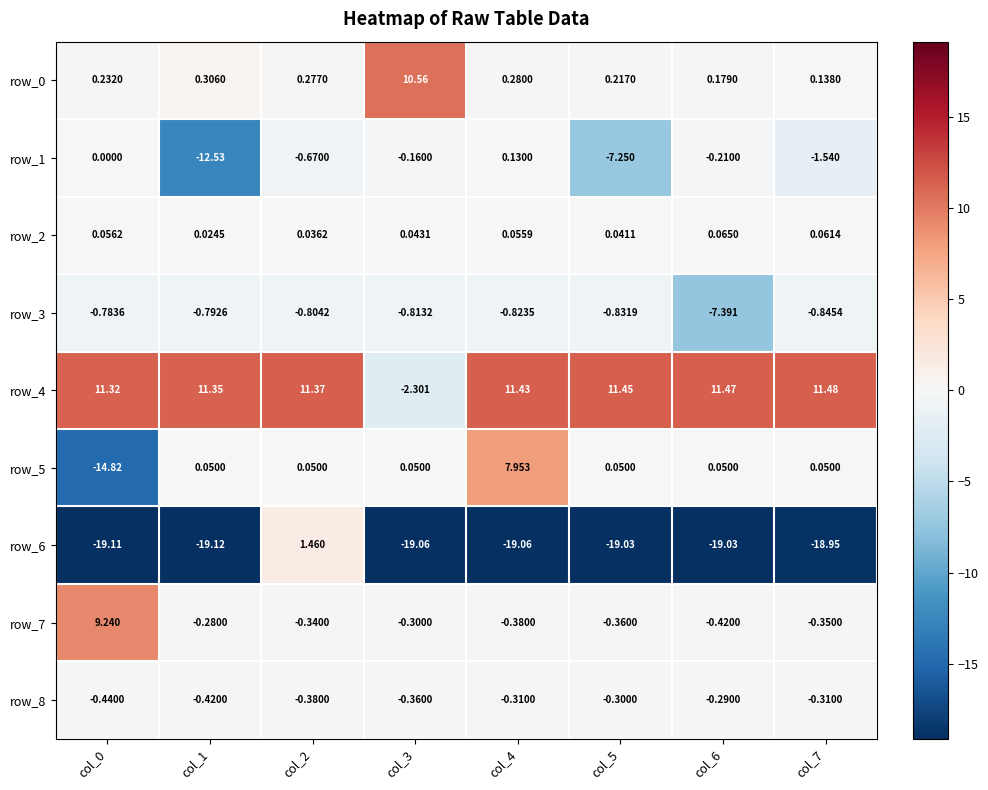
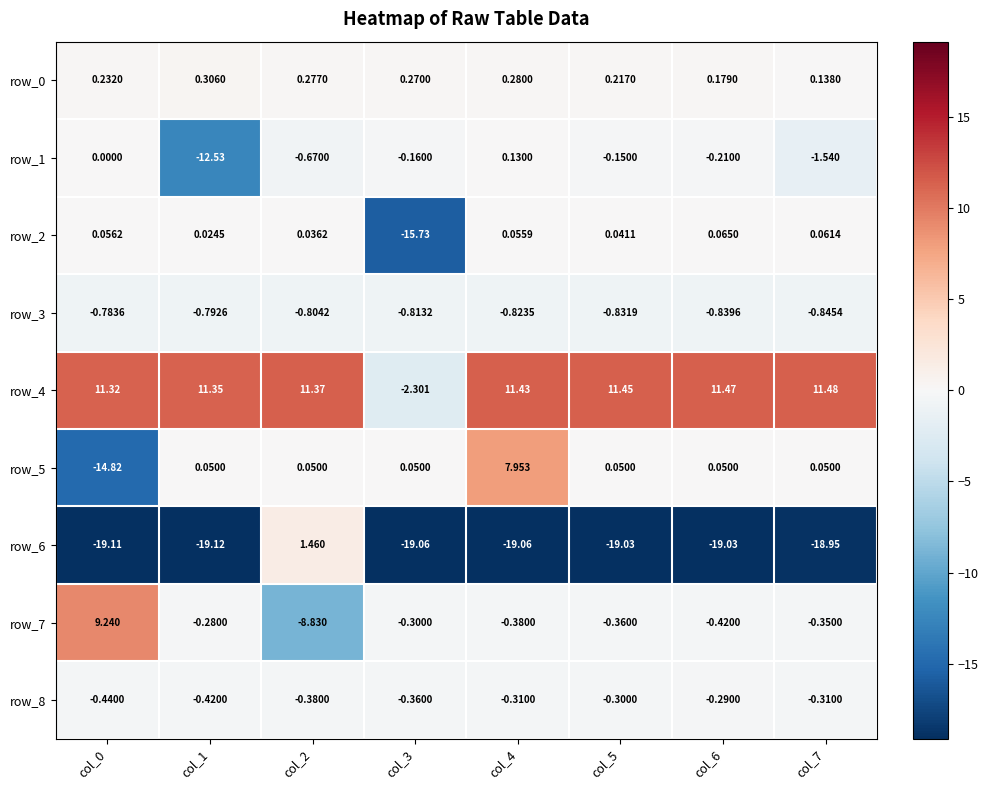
  {
    "row_0": {
      "col_0": 0.2320,
      "col_1": 0.3060,
      "col_2": 0.2770,
-     "col_3": 10.56,
+     "col_3": 0.2700,
      "col_4": 0.2800,
      "col_5": 0.2170,
      "col_6": 0.1790,
      "col_7": 0.1380
    },
    "row_1": {
      "col_0": 0.0000,
      "col_1": -12.53,
      "col_2": -0.6700,
      "col_3": -0.1600,
      "col_4": 0.1300,
-     "col_5": -7.250,
+     "col_5": -0.1500,
      "col_6": -0.2100,
      "col_7": -1.540
    },
    "row_2": {
      "col_0": 0.0562,
      "col_1": 0.0245,
      "col_2": 0.0362,
-     "col_3": 0.0431,
+     "col_3": -15.73,
      "col_4": 0.0559,
      "col_5": 0.0411,
      "col_6": 0.0650,
      "col_7": 0.0614
    },
    "row_3": {
      "col_0": -0.7836,
      "col_1": -0.7926,
      "col_2": -0.8042,
      "col_3": -0.8132,
      "col_4": -0.8235,
      "col_5": -0.8319,
-     "col_6": -7.391,
+     "col_6": -0.8396,
      "col_7": -0.8454
    },
    "row_4": {
      "col_0": 11.32,
      "col_1": 11.35,
      "col_2": 11.37,
      "col_3": -2.301,
      "col_4": 11.43,
      "col_5": 11.45,
      "col_6": 11.47,
      "col_7": 11.48
    },
    "row_5": {
      "col_0": -14.82,
      "col_1": 0.0500,
      "col_2": 0.0500,
      "col_3": 0.0500,
      "col_4": 7.953,
      "col_5": 0.0500,
      "col_6": 0.0500,
      "col_7": 0.0500
    },
    "row_6": {
      "col_0": -19.11,
      "col_1": -19.12,
      "col_2": 1.460,
      "col_3": -19.06,
      "col_4": -19.06,
      "col_5": -19.03,
      "col_6": -19.03,
      "col_7": -18.95
    },
    "row_7": {
      "col_0": 9.240,
      "col_1": -0.2800,
-     "col_2": -0.3400,
+     "col_2": -8.830,
      "col_3": -0.3000,
      "col_4": -0.3800,
      "col_5": -0.3600,
      "col_6": -0.4200,
      "col_7": -0.3500
    },
    "row_8": {
      "col_0": -0.4400,
      "col_1": -0.4200,
      "col_2": -0.3800,
      "col_3": -0.3600,
      "col_4": -0.3100,
      "col_5": -0.3000,
      "col_6": -0.2900,
      "col_7": -0.3100
    }
  }
